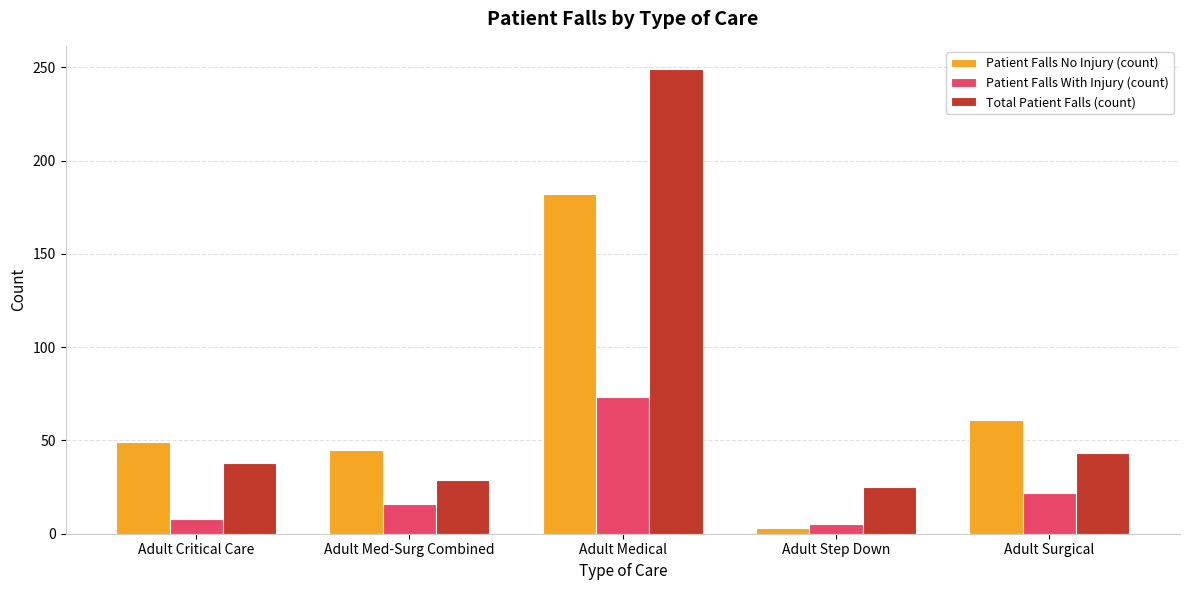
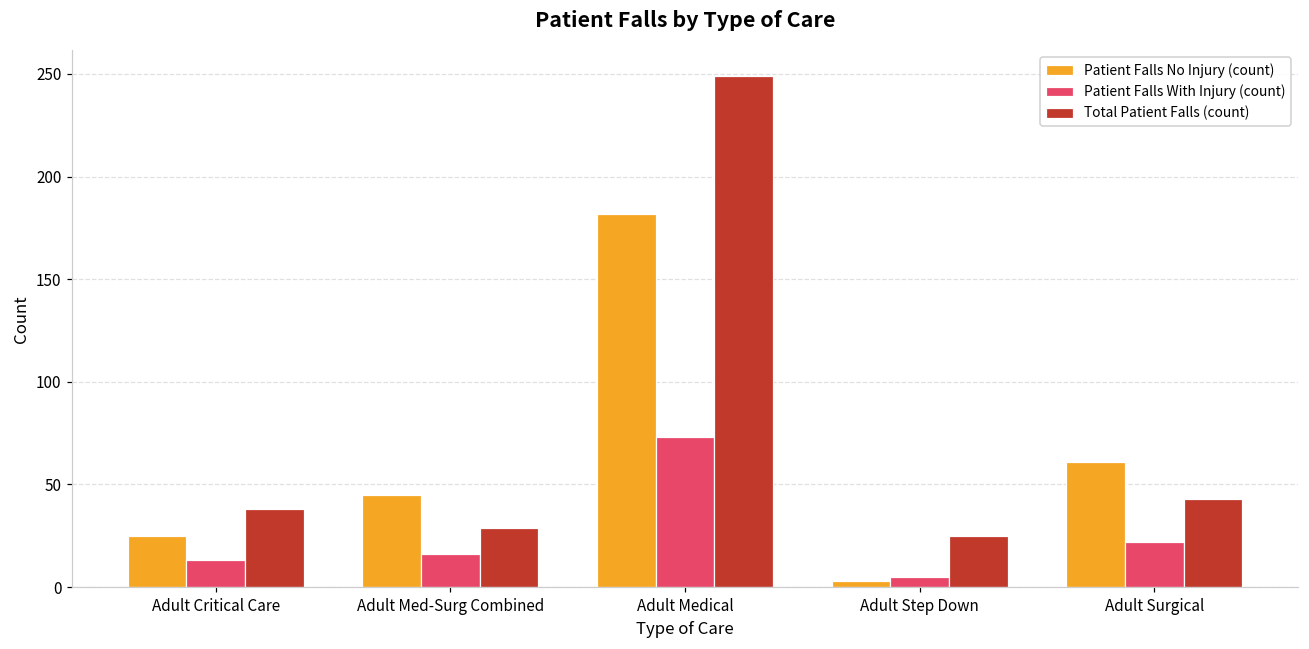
  {
    "Patient Falls No Injury (count)": {
-     "Adult Critical Care": 49,
+     "Adult Critical Care": 25,
      "Adult Med-Surg Combined": 45,
      "Adult Medical": 182,
      "Adult Step Down": 3,
      "Adult Surgical": 61
    },
    "Patient Falls With Injury (count)": {
-     "Adult Critical Care": 8,
+     "Adult Critical Care": 13,
      "Adult Med-Surg Combined": 16,
      "Adult Medical": 73,
      "Adult Step Down": 5,
      "Adult Surgical": 22
    },
    "Total Patient Falls (count)": {
      "Adult Critical Care": 38,
      "Adult Med-Surg Combined": 29,
      "Adult Medical": 249,
      "Adult Step Down": 25,
      "Adult Surgical": 43
    }
  }
